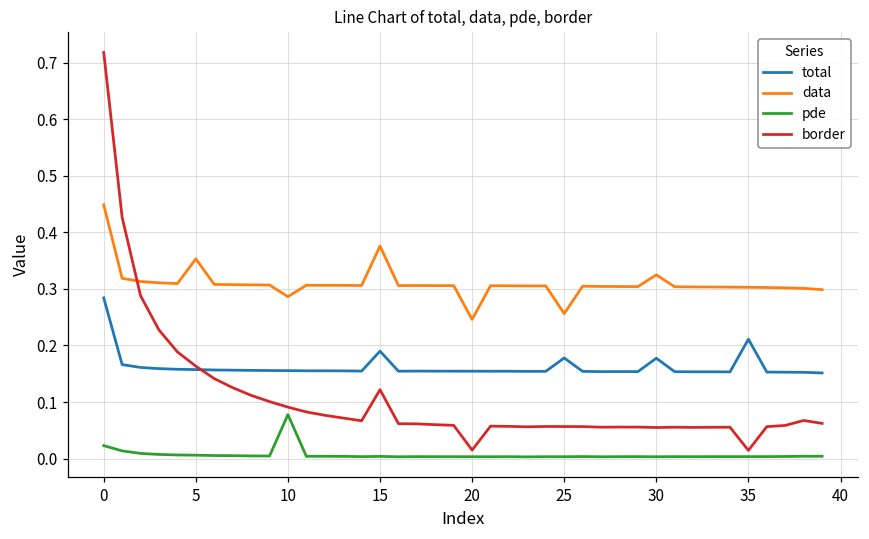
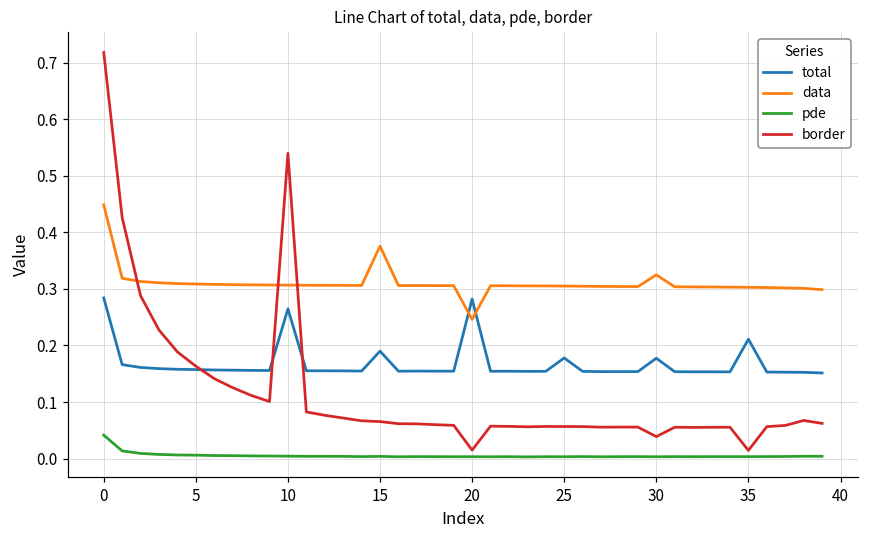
  {
    "total": {
      "0": 0.28,
      "5": 0.16,
-     "10": 0.16,
+     "10": 0.26,
      "15": 0.19,
-     "20": 0.15,
+     "20": 0.28,
      "25": 0.18,
      "30": 0.18,
      "35": 0.21
    },
    "data": {
      "0": 0.45,
-     "5": 0.35,
-     "10": 0.29,
+     "5": 0.31,
+     "10": 0.31,
      "15": 0.38,
      "20": 0.25,
-     "25": 0.26,
+     "25": 0.30,
      "30": 0.32,
      "35": 0.30
    },
    "pde": {
-     "0": 0.02,
+     "0": 0.04,
      "5": 0.01,
-     "10": 0.08,
+     "10": 0.00,
      "15": 0.00,
      "20": 0.00,
      "25": 0.00,
      "30": 0.00,
      "35": 0.00
    },
    "border": {
      "0": 0.72,
      "5": 0.16,
-     "10": 0.09,
-     "15": 0.12,
+     "10": 0.54,
+     "15": 0.07,
      "20": 0.02,
      "25": 0.06,
-     "30": 0.06,
+     "30": 0.04,
      "35": 0.01
    }
  }
